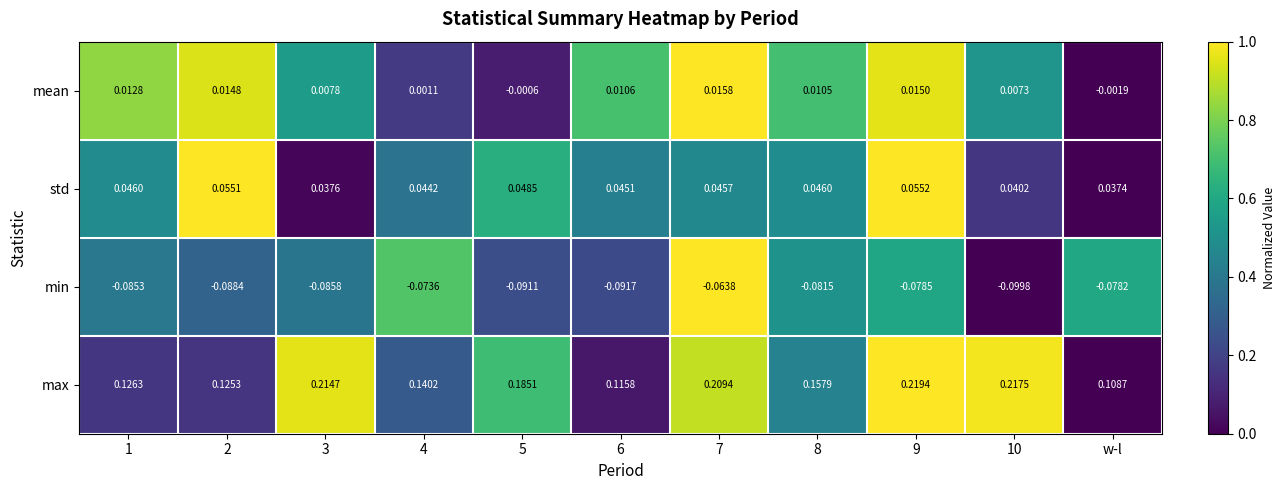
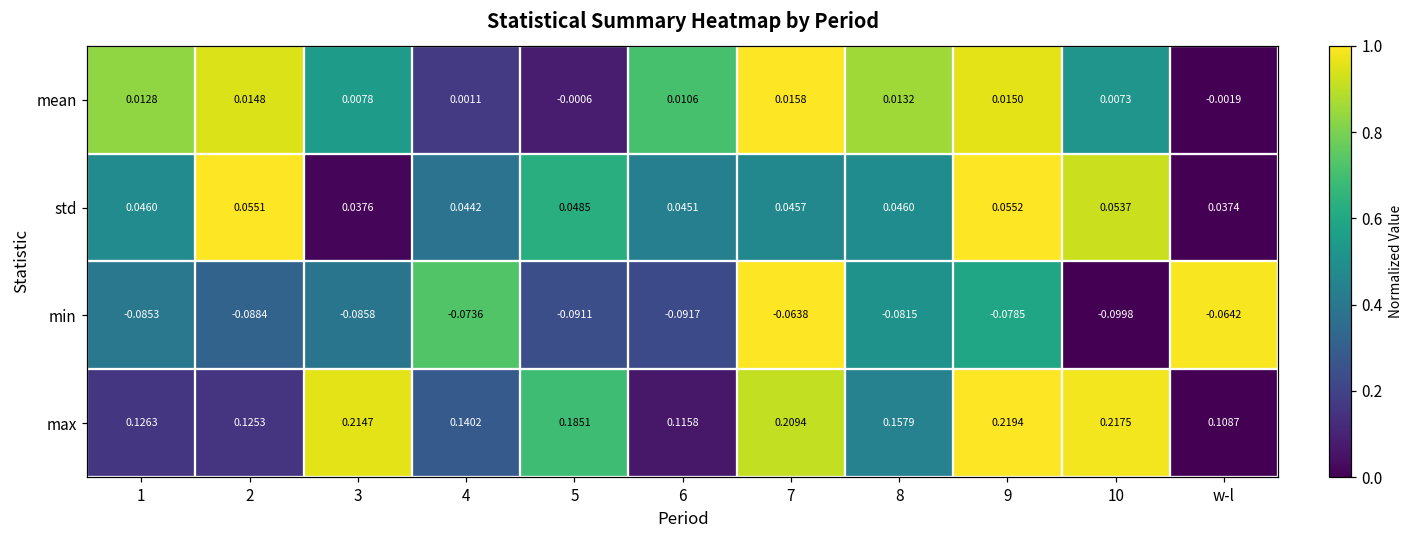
  {
    "mean": {
      "1": 0.0128,
      "2": 0.0148,
      "3": 0.0078,
      "4": 0.0011,
      "5": -0.0006,
      "6": 0.0106,
      "7": 0.0158,
-     "8": 0.0105,
+     "8": 0.0132,
      "9": 0.0150,
      "10": 0.0073,
      "w-l": -0.0019
    },
    "std": {
      "1": 0.0460,
      "2": 0.0551,
      "3": 0.0376,
      "4": 0.0442,
      "5": 0.0485,
      "6": 0.0451,
      "7": 0.0457,
      "8": 0.0460,
      "9": 0.0552,
-     "10": 0.0402,
+     "10": 0.0537,
      "w-l": 0.0374
    },
    "min": {
      "1": -0.0853,
      "2": -0.0884,
      "3": -0.0858,
      "4": -0.0736,
      "5": -0.0911,
      "6": -0.0917,
      "7": -0.0638,
      "8": -0.0815,
      "9": -0.0785,
      "10": -0.0998,
-     "w-l": -0.0782
+     "w-l": -0.0642
    },
    "max": {
      "1": 0.1263,
      "2": 0.1253,
      "3": 0.2147,
      "4": 0.1402,
      "5": 0.1851,
      "6": 0.1158,
      "7": 0.2094,
      "8": 0.1579,
      "9": 0.2194,
      "10": 0.2175,
      "w-l": 0.1087
    }
  }
